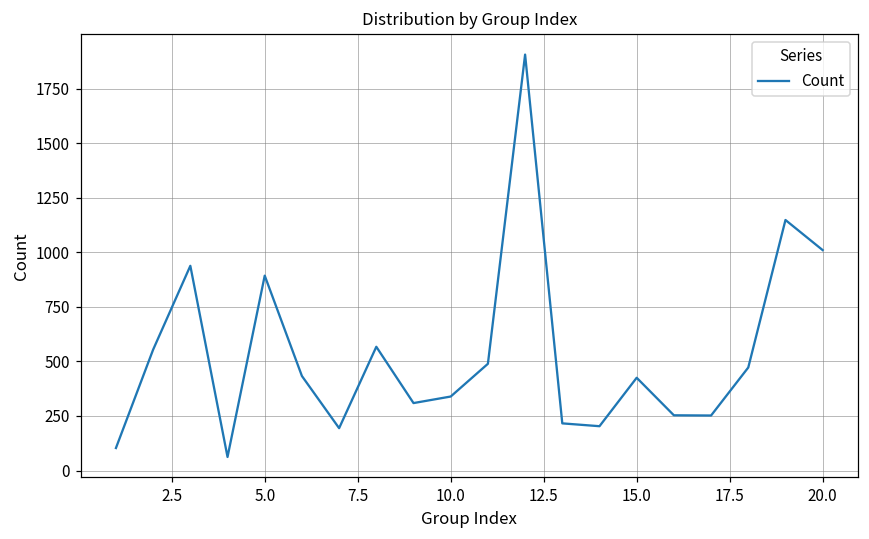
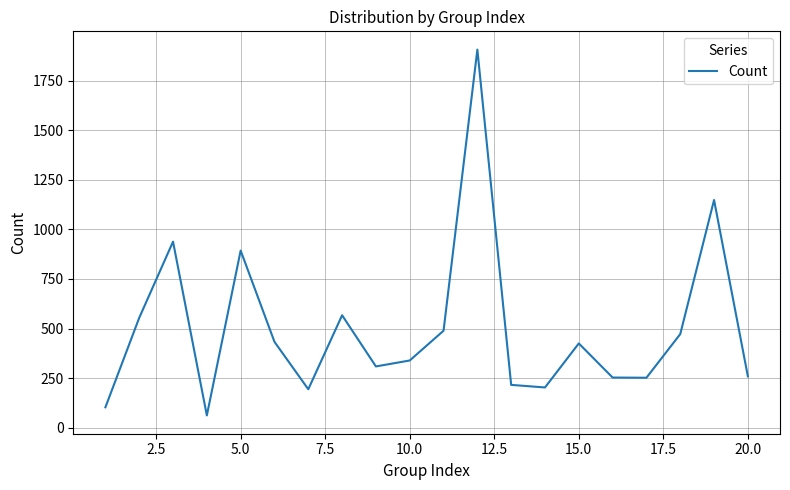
  {
    "5.0": 890,
    "10.0": 340,
    "15.0": 430,
-   "20.0": 1010
+   "20.0": 260
  }
